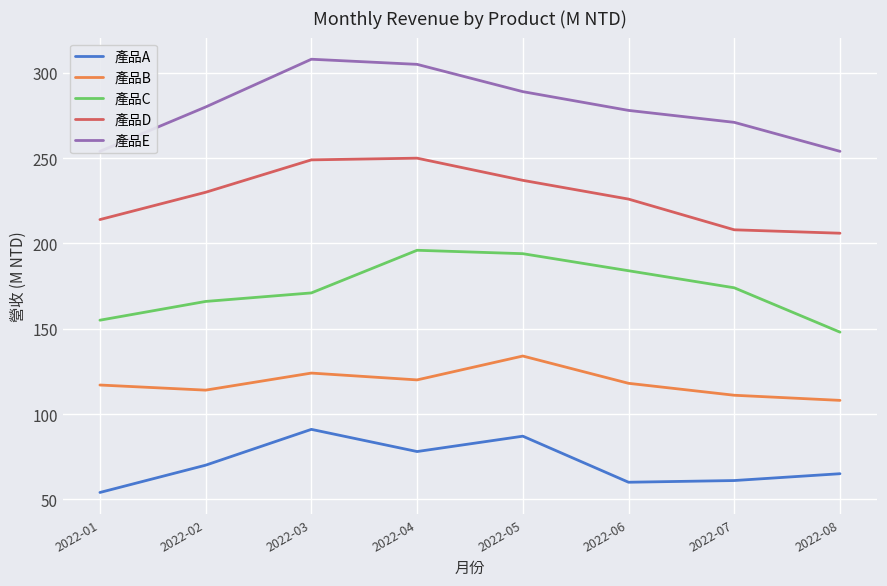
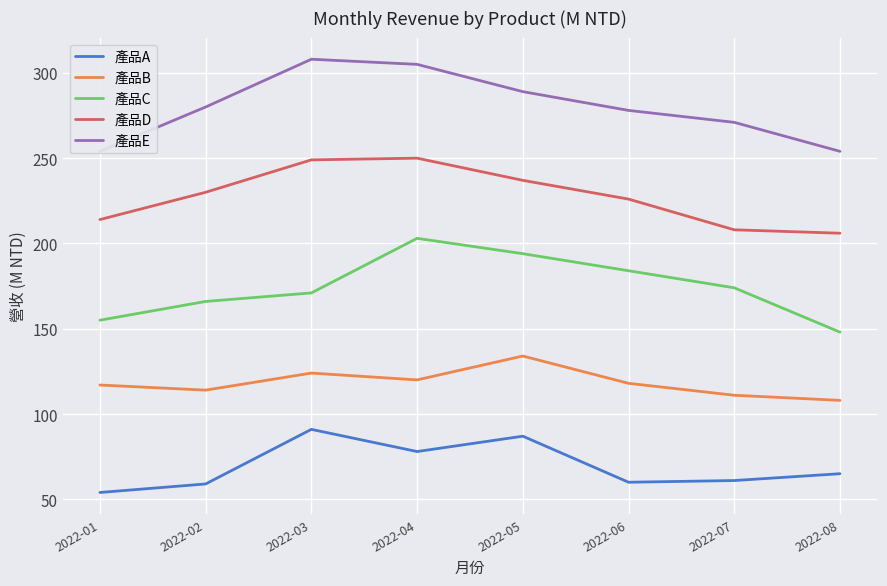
  {
    "產品A": {
      "2022-01": 54,
-     "2022-02": 70,
+     "2022-02": 59,
      "2022-03": 91,
      "2022-04": 78,
      "2022-05": 87,
      "2022-06": 60,
      "2022-07": 61,
      "2022-08": 65
    },
    "產品C": {
      "2022-01": 155,
      "2022-02": 166,
      "2022-03": 171,
-     "2022-04": 196,
+     "2022-04": 203,
      "2022-05": 194,
      "2022-06": 184,
      "2022-07": 174,
      "2022-08": 148
    },
    "產品E": {
      "2022-02": 280,
      "2022-03": 308,
      "2022-04": 305,
      "2022-05": 289,
      "2022-06": 278,
      "2022-07": 271,
      "2022-08": 254
    }
  }
